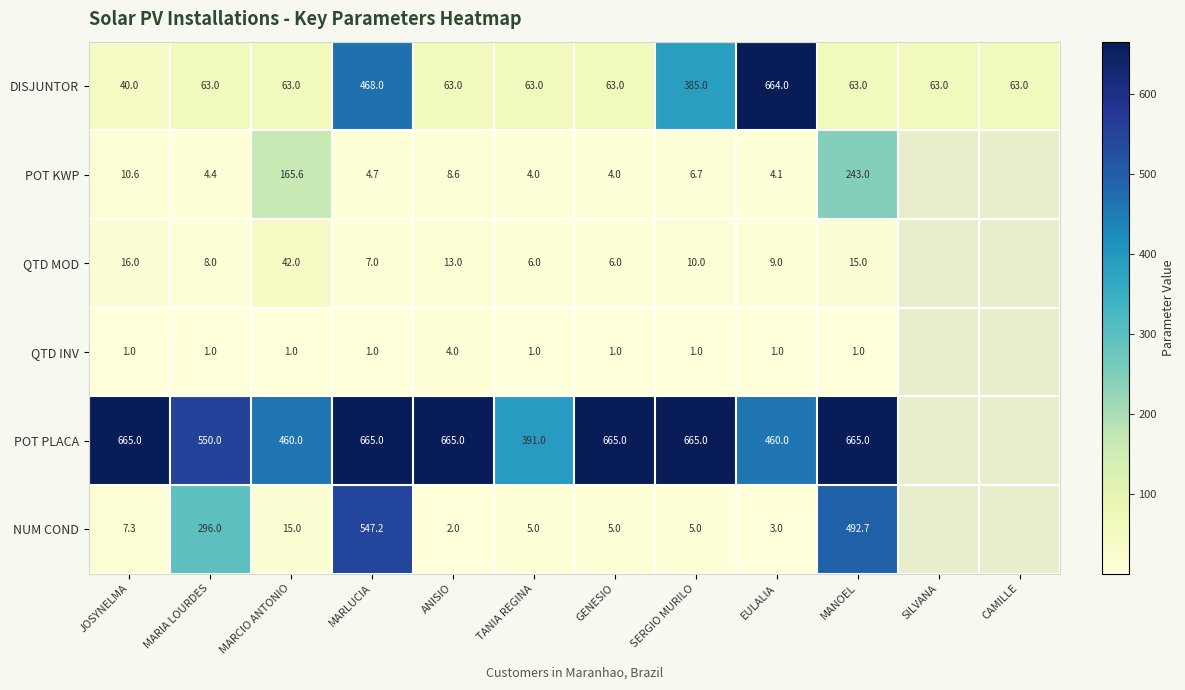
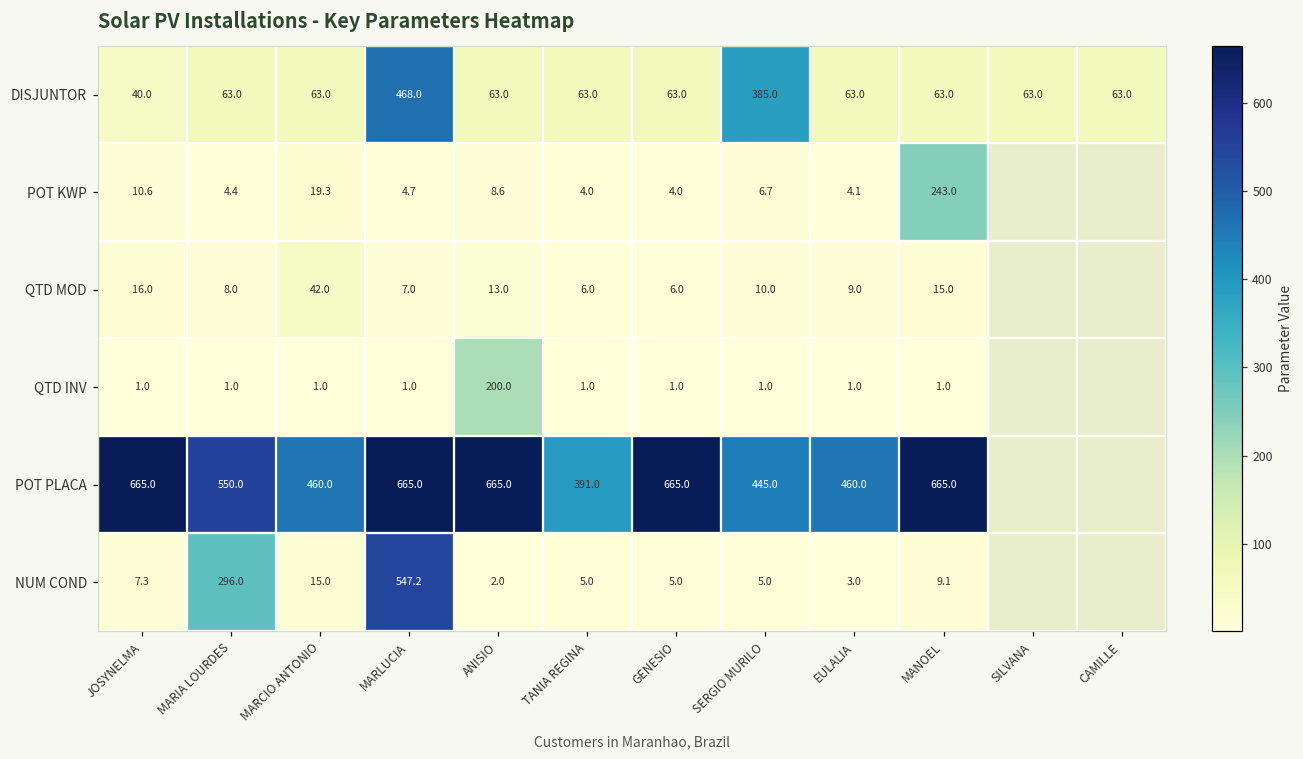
  {
    "DISJUNTOR": {
      "JOSYNELMA": 40.0,
      "MARIA LOURDES": 63.0,
      "MARCIO ANTONIO": 63.0,
      "MARLUCIA": 468.0,
      "ANISIO": 63.0,
      "TANIA REGINA": 63.0,
      "GENESIO": 63.0,
      "SERGIO MURILO": 385.0,
-     "EULALIA": 664.0,
+     "EULALIA": 63.0,
      "MANOEL": 63.0,
      "SILVANA": 63.0,
      "CAMILLE": 63.0
    },
    "POT KWP": {
      "JOSYNELMA": 10.6,
      "MARIA LOURDES": 4.4,
-     "MARCIO ANTONIO": 165.6,
+     "MARCIO ANTONIO": 19.3,
      "MARLUCIA": 4.7,
      "ANISIO": 8.6,
      "TANIA REGINA": 4.0,
      "GENESIO": 4.0,
      "SERGIO MURILO": 6.7,
      "EULALIA": 4.1,
      "MANOEL": 243.0
    },
    "QTD MOD": {
      "JOSYNELMA": 16.0,
      "MARIA LOURDES": 8.0,
      "MARCIO ANTONIO": 42.0,
      "MARLUCIA": 7.0,
      "ANISIO": 13.0,
      "TANIA REGINA": 6.0,
      "GENESIO": 6.0,
      "SERGIO MURILO": 10.0,
      "EULALIA": 9.0,
      "MANOEL": 15.0
    },
    "QTD INV": {
      "JOSYNELMA": 1.0,
      "MARIA LOURDES": 1.0,
      "MARCIO ANTONIO": 1.0,
      "MARLUCIA": 1.0,
-     "ANISIO": 4.0,
+     "ANISIO": 200.0,
      "TANIA REGINA": 1.0,
      "GENESIO": 1.0,
      "SERGIO MURILO": 1.0,
      "EULALIA": 1.0,
      "MANOEL": 1.0
    },
    "POT PLACA": {
      "JOSYNELMA": 665.0,
      "MARIA LOURDES": 550.0,
      "MARCIO ANTONIO": 460.0,
      "MARLUCIA": 665.0,
      "ANISIO": 665.0,
      "TANIA REGINA": 391.0,
      "GENESIO": 665.0,
-     "SERGIO MURILO": 665.0,
+     "SERGIO MURILO": 445.0,
      "EULALIA": 460.0,
      "MANOEL": 665.0
    },
    "NUM COND": {
      "JOSYNELMA": 7.3,
      "MARIA LOURDES": 296.0,
      "MARCIO ANTONIO": 15.0,
      "MARLUCIA": 547.2,
      "ANISIO": 2.0,
      "TANIA REGINA": 5.0,
      "GENESIO": 5.0,
      "SERGIO MURILO": 5.0,
      "EULALIA": 3.0,
-     "MANOEL": 492.7
+     "MANOEL": 9.1
    }
  }
